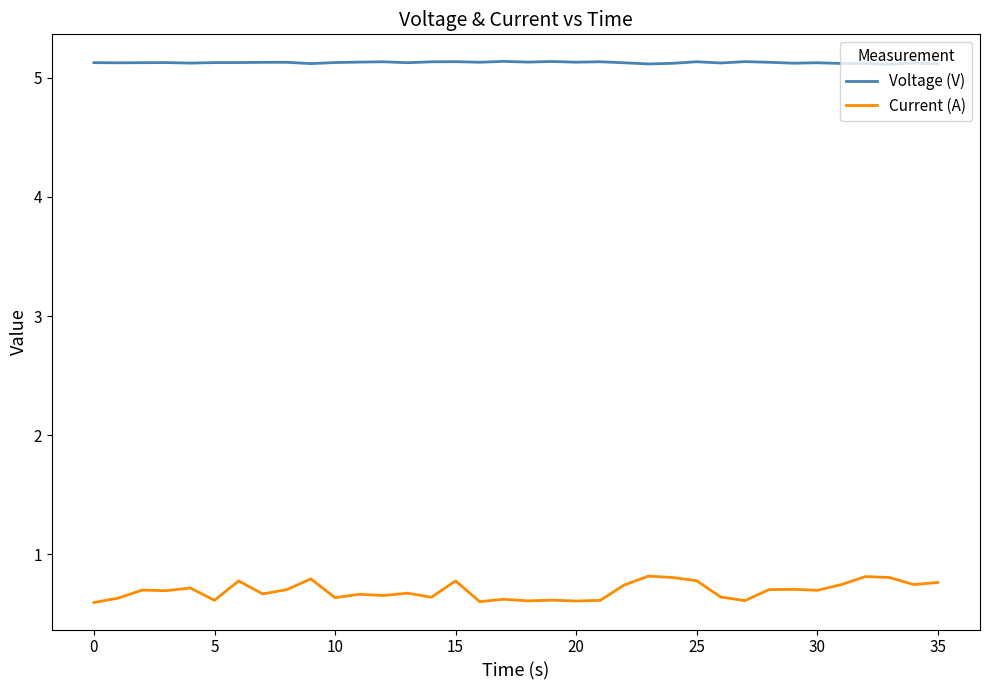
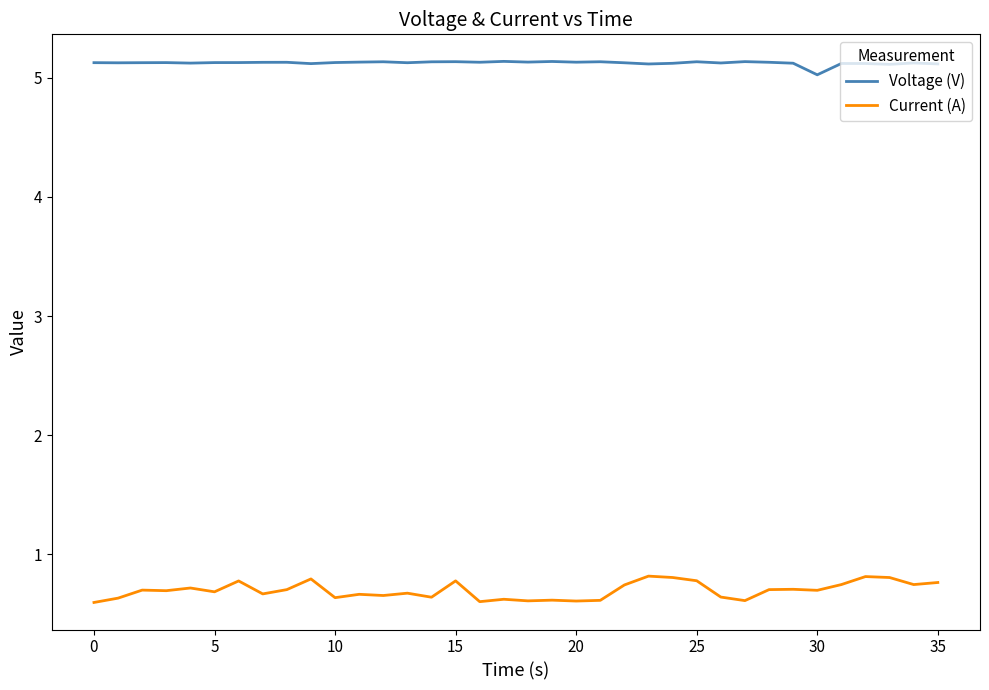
  {
    "Voltage (V)": {
      "0": 5.13,
      "5": 5.13,
      "10": 5.13,
      "15": 5.13,
      "20": 5.13,
      "25": 5.13,
-     "30": 5.13
+     "30": 5.02
    },
    "Current (A)": {
      "0": 0.60,
-     "5": 0.61,
+     "5": 0.69,
      "10": 0.64,
      "15": 0.78,
      "20": 0.61,
      "25": 0.78,
      "30": 0.70,
      "35": 0.76
    }
  }
